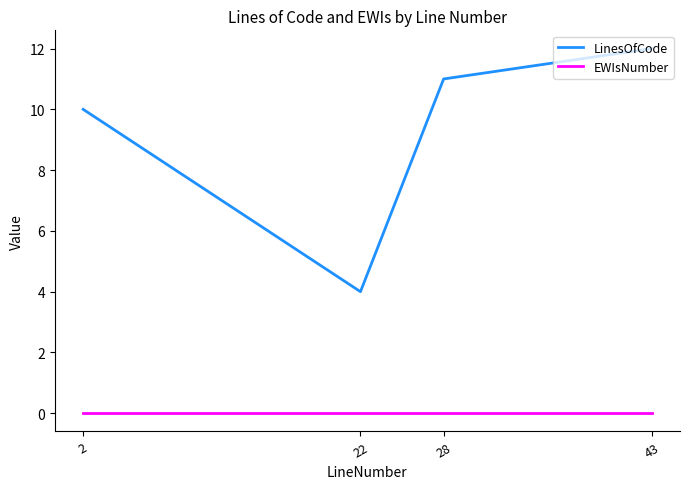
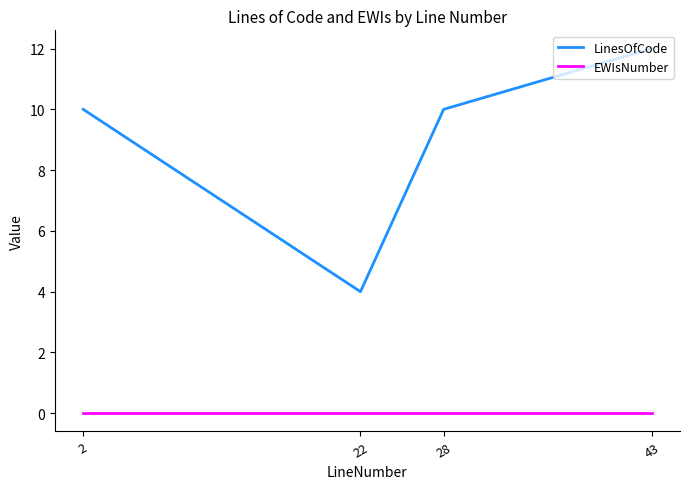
  {
    "LinesOfCode": {
      "2": 10,
      "22": 4,
-     "28": 11
+     "28": 10
    },
    "EWIsNumber": {
      "2": 0,
      "22": 0,
      "28": 0,
      "43": 0
    }
  }
